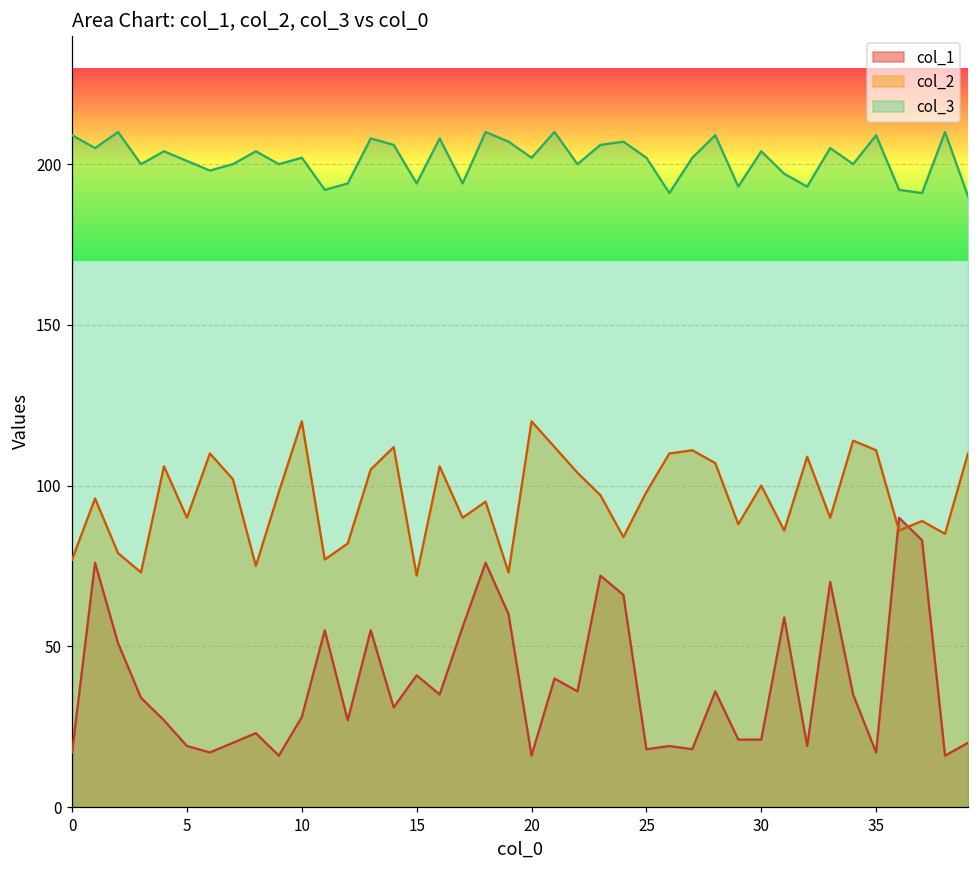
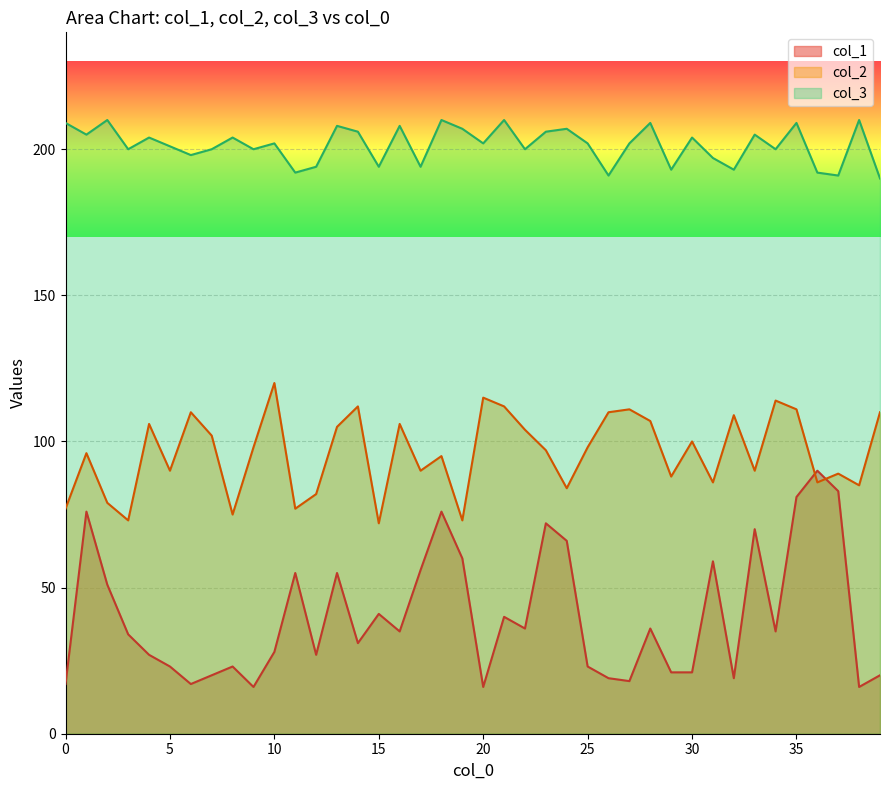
  {
    "col_1": {
      "0": 17,
-     "5": 19,
+     "5": 23,
      "10": 28,
      "15": 41,
      "20": 16,
-     "25": 18,
+     "25": 23,
      "30": 21,
-     "35": 17
+     "35": 81
    },
    "col_2": {
      "0": 77,
      "5": 90,
      "10": 120,
      "15": 72,
-     "20": 120,
+     "20": 115,
      "25": 98,
      "30": 100,
      "35": 111
    },
    "col_3": {
      "0": 209,
      "5": 201,
      "10": 202,
      "15": 194,
      "20": 202,
      "25": 202,
      "30": 204,
      "35": 209
    }
  }
